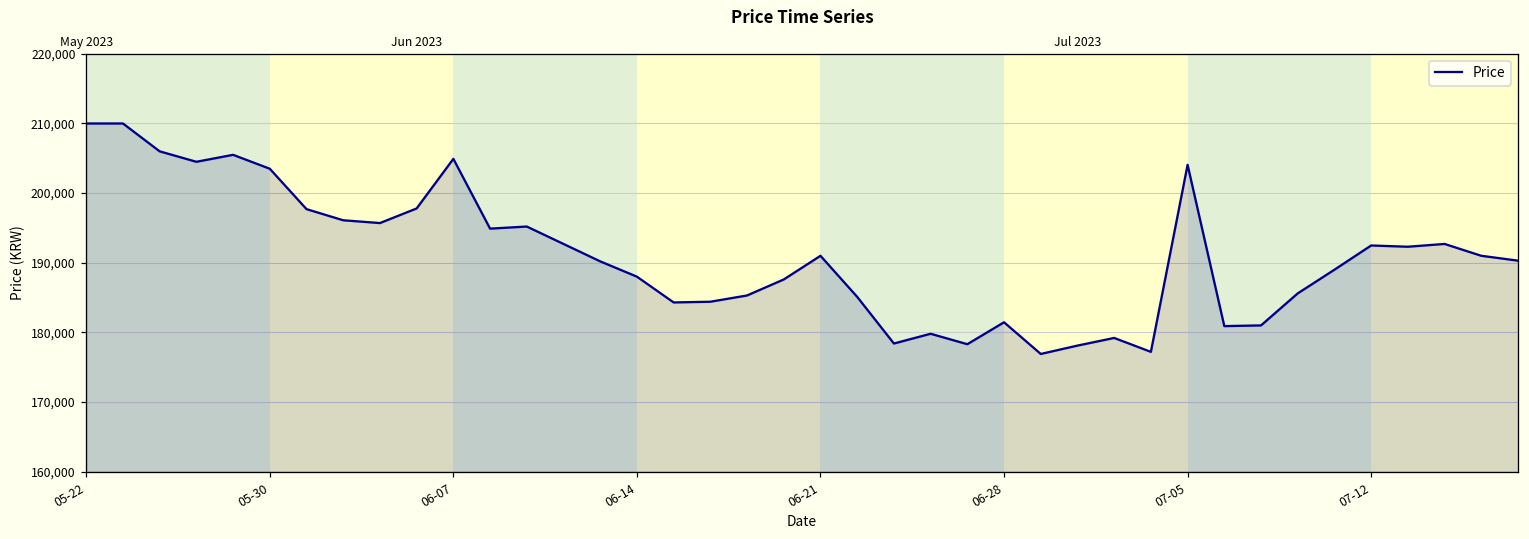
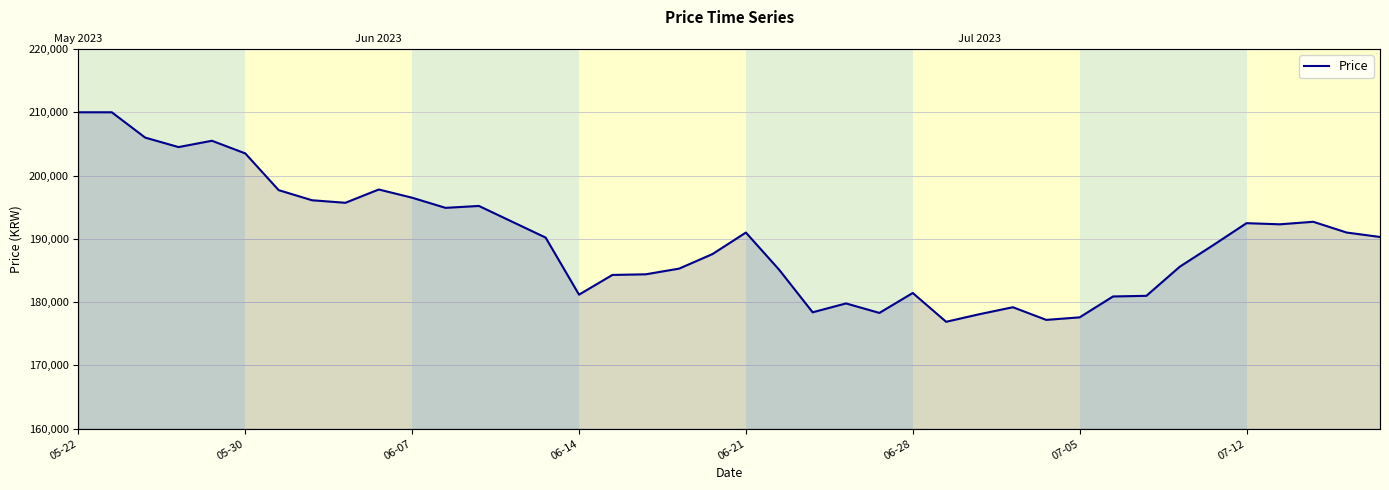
  {
    "05-22": "210,000",
    "05-30": "204,000",
    "Jun 2023": "198,000",
-   "06-07": "205,000",
-   "06-14": "188,000",
+   "06-07": "197,000",
+   "06-14": "181,000",
    "06-21": "191,000",
    "06-28": "181,000",
    "Jul 2023": "178,000",
-   "07-05": "204,000",
+   "07-05": "178,000",
    "07-12": "192,000"
  }
